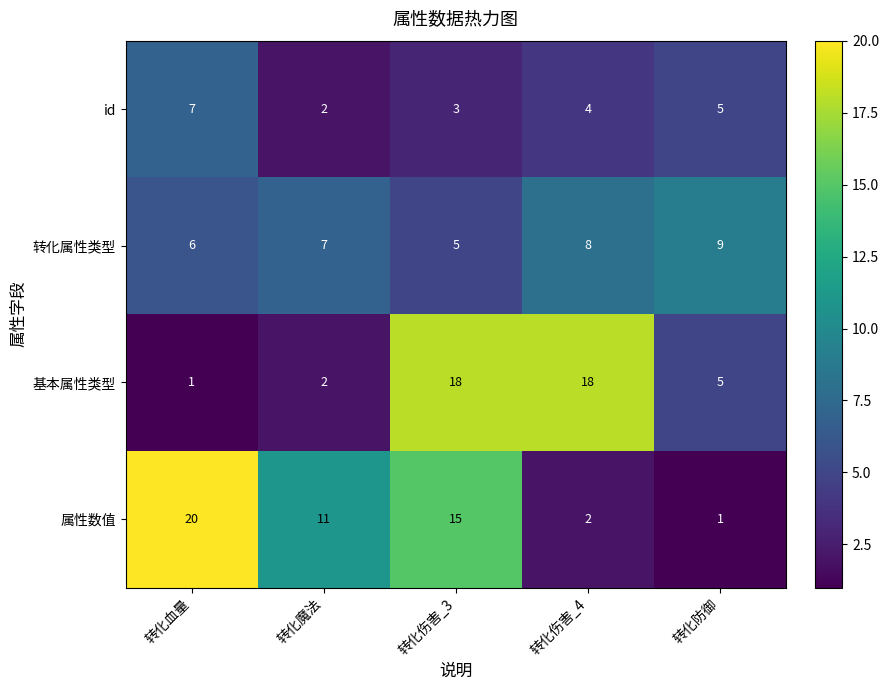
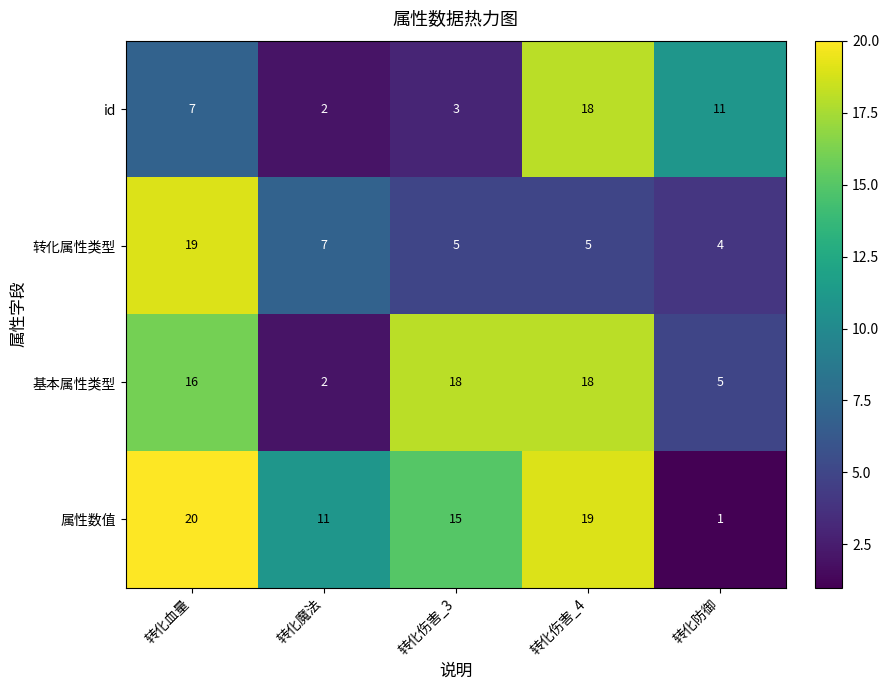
  {
    "id": {
      "转化血量": 7,
      "转化魔法": 2,
      "转化伤害_3": 3,
-     "转化伤害_4": 4,
-     "转化防御": 5
+     "转化伤害_4": 18,
+     "转化防御": 11
    },
    "转化属性类型": {
-     "转化血量": 6,
+     "转化血量": 19,
      "转化魔法": 7,
      "转化伤害_3": 5,
-     "转化伤害_4": 8,
-     "转化防御": 9
+     "转化伤害_4": 5,
+     "转化防御": 4
    },
    "基本属性类型": {
-     "转化血量": 1,
+     "转化血量": 16,
      "转化魔法": 2,
      "转化伤害_3": 18,
      "转化伤害_4": 18,
      "转化防御": 5
    },
    "属性数值": {
      "转化血量": 20,
      "转化魔法": 11,
      "转化伤害_3": 15,
-     "转化伤害_4": 2,
+     "转化伤害_4": 19,
      "转化防御": 1
    }
  }
